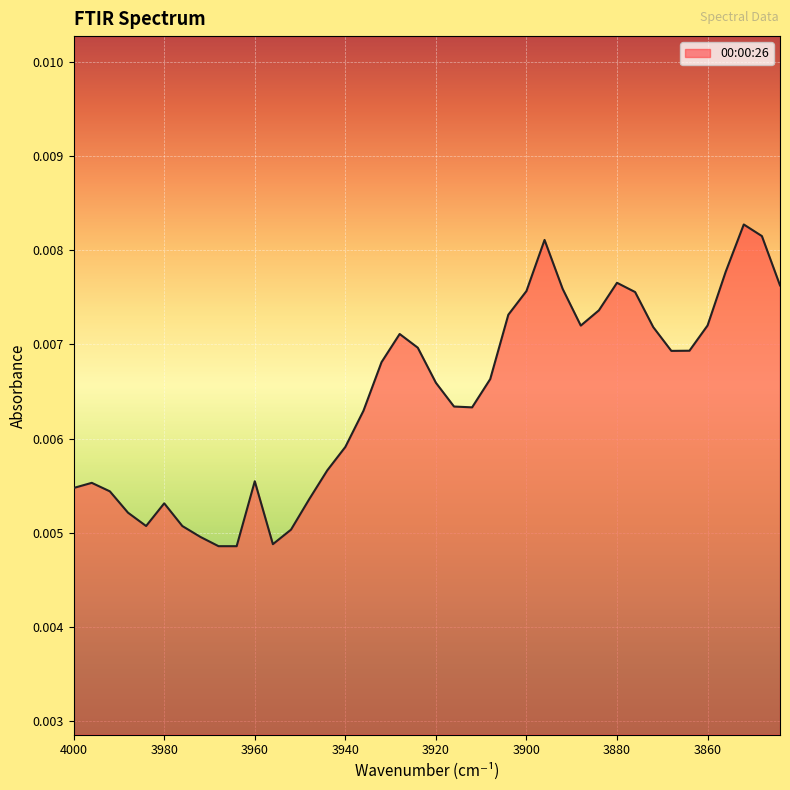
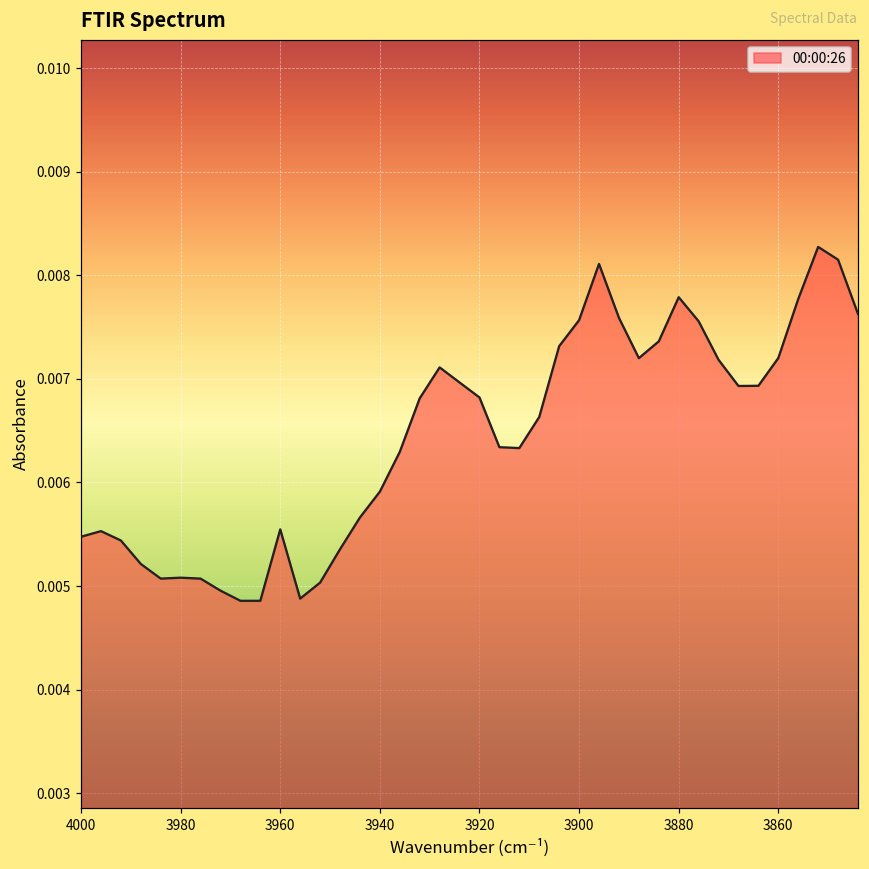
  {
    "4000": 0.0055,
-   "3980": 0.0053,
+   "3980": 0.0051,
    "3960": 0.0055,
    "3940": 0.0059,
-   "3920": 0.0066,
+   "3920": 0.0068,
    "3900": 0.0076,
-   "3880": 0.0077,
+   "3880": 0.0078,
    "3860": 0.0072
  }
